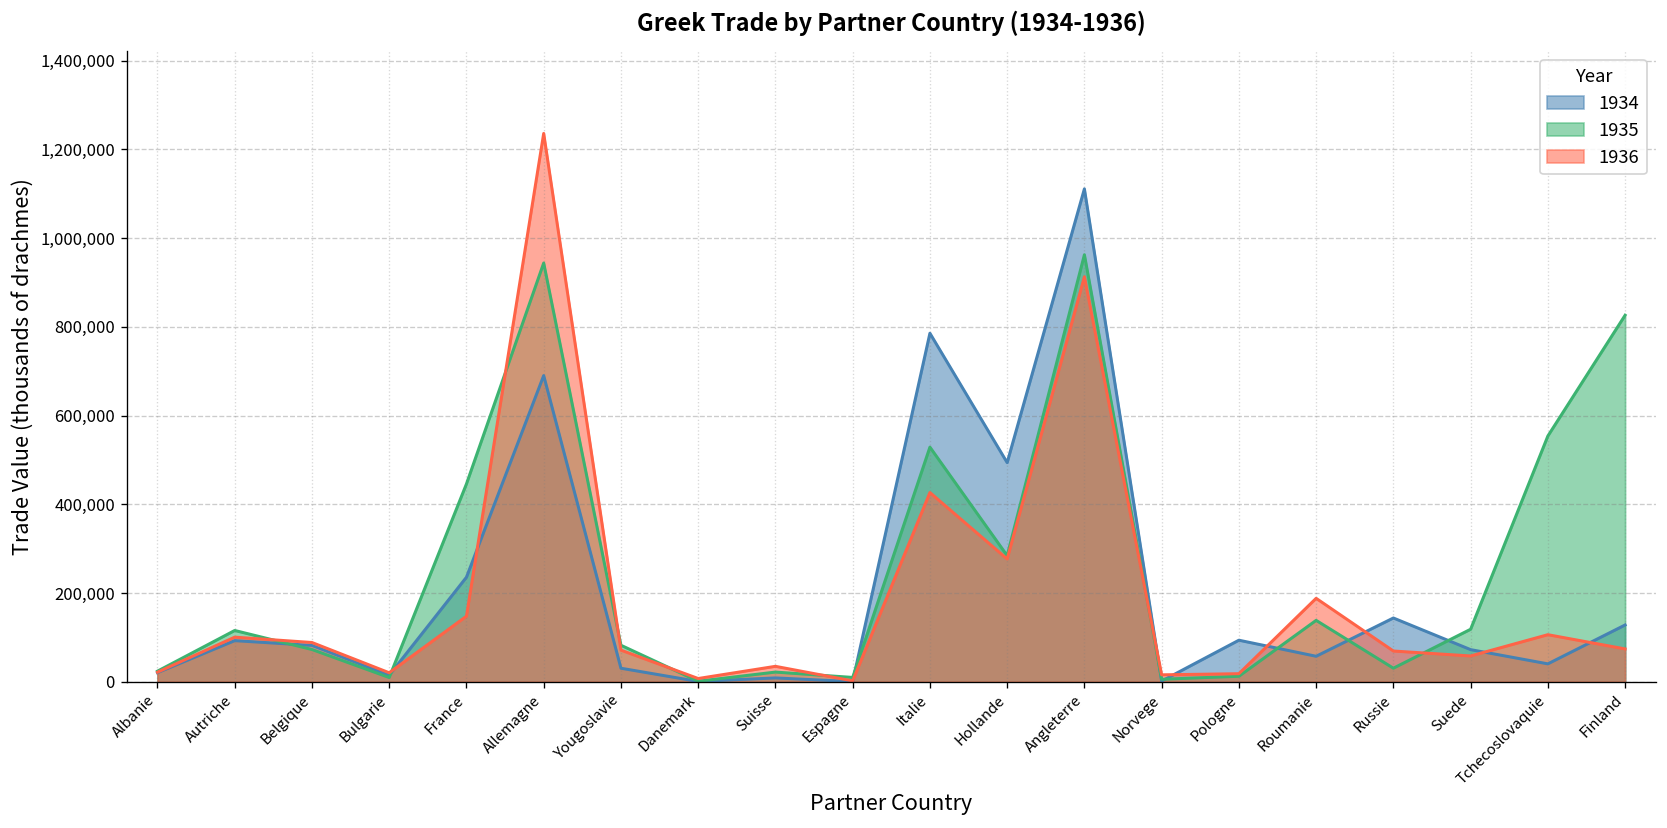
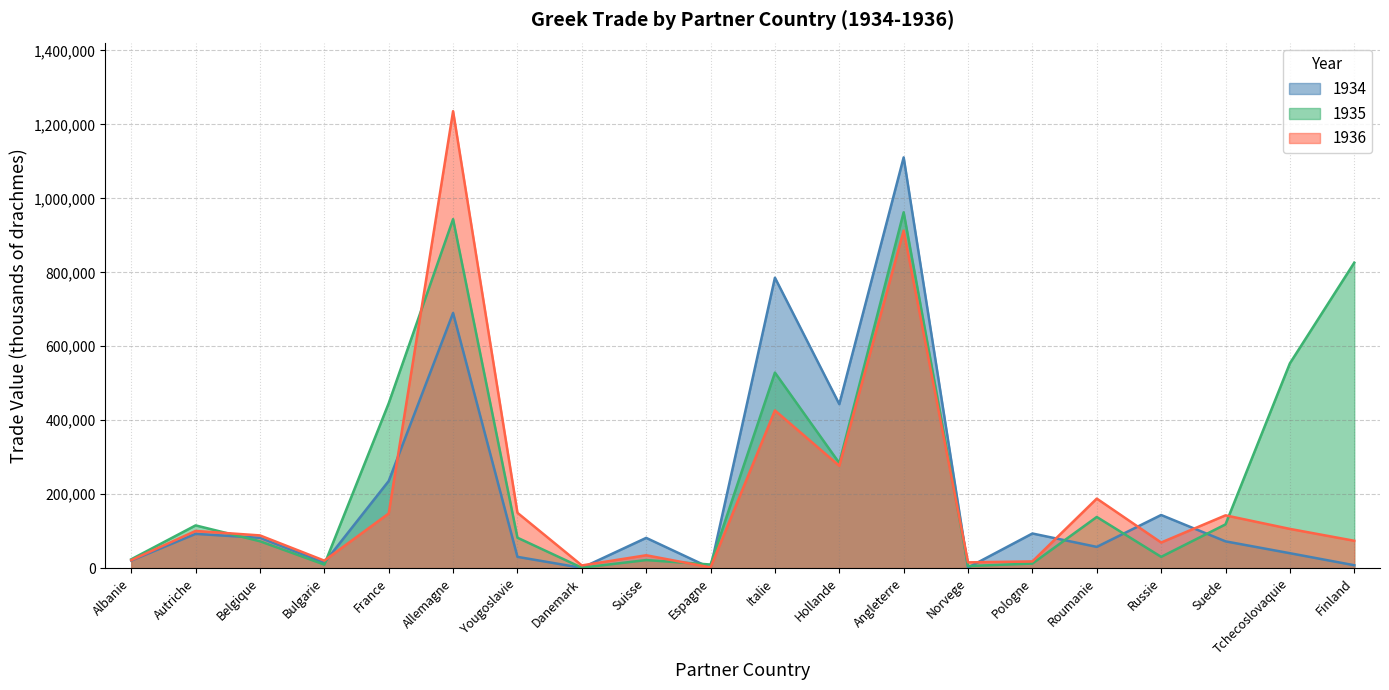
  {
    "1934": {
      "Autriche": "90,000",
      "France": "240,000",
      "Allemagne": "690,000",
      "Yougoslavie": "30,000",
-     "Suisse": "10,000",
+     "Suisse": "80,000",
      "Italie": "790,000",
-     "Hollande": "490,000",
+     "Hollande": "440,000",
      "Angleterre": "1,110,000",
      "Pologne": "90,000",
      "Roumanie": "60,000",
      "Russie": "140,000",
      "Suede": "70,000",
      "Tchecoslovaquie": "40,000",
-     "Finland": "130,000"
+     "Finland": "10,000"
    },
    "1935": {
      "Autriche": "120,000",
      "Belgique": "70,000",
      "France": "450,000",
      "Allemagne": "940,000",
      "Yougoslavie": "80,000",
      "Suisse": "20,000",
      "Espagne": "10,000",
      "Italie": "530,000",
      "Hollande": "280,000",
      "Angleterre": "960,000",
      "Roumanie": "140,000",
      "Russie": "30,000",
      "Suede": "120,000",
      "Tchecoslovaquie": "550,000",
      "Finland": "830,000"
    },
    "1936": {
      "Autriche": "100,000",
      "France": "150,000",
      "Allemagne": "1,240,000",
-     "Yougoslavie": "70,000",
+     "Yougoslavie": "150,000",
      "Suisse": "30,000",
      "Italie": "430,000",
      "Hollande": "280,000",
      "Angleterre": "910,000",
      "Norvege": "20,000",
      "Roumanie": "190,000",
      "Russie": "70,000",
-     "Suede": "60,000",
+     "Suede": "140,000",
      "Tchecoslovaquie": "110,000",
      "Finland": "70,000"
    }
  }
